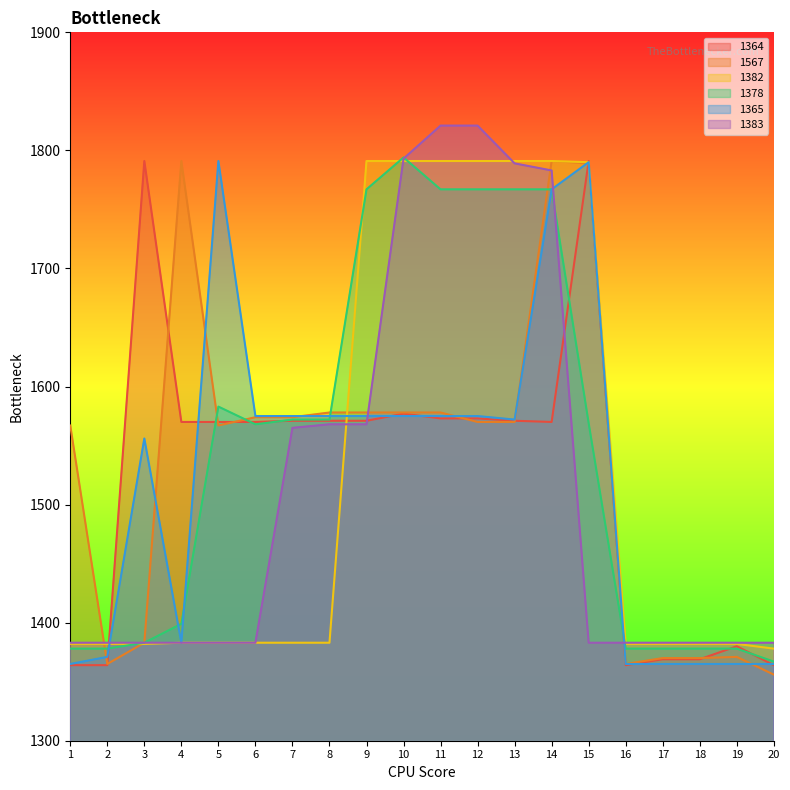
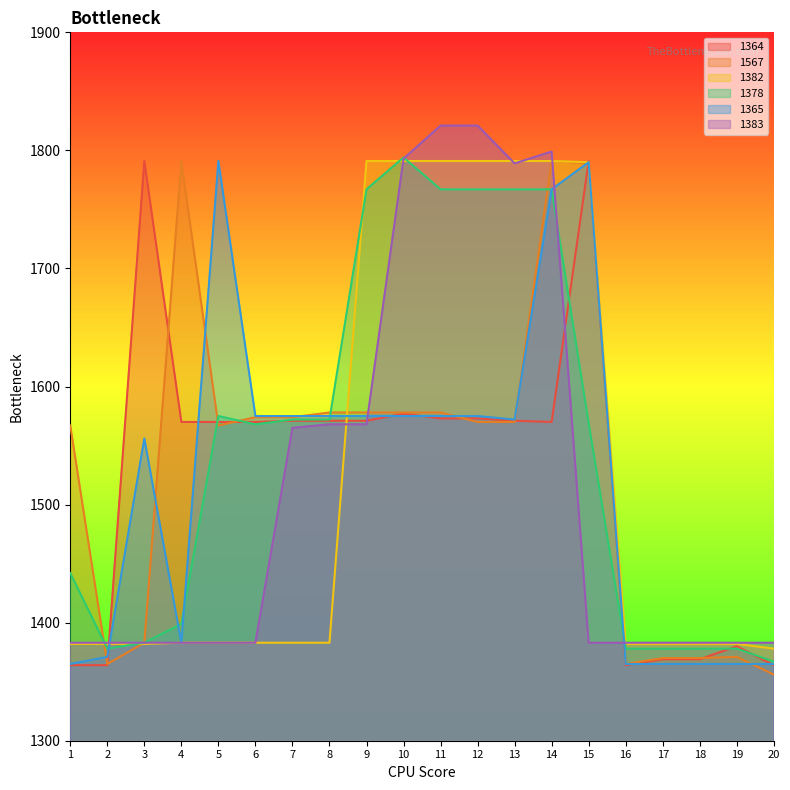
  {
    "1378": {
-     "1": 1378,
+     "1": 1442,
      "2": 1378,
      "4": 1399,
-     "5": 1583,
+     "5": 1575,
      "9": 1767,
      "11": 1767,
      "12": 1767,
      "13": 1767,
      "15": 1569,
      "16": 1378,
      "17": 1378,
      "18": 1378
    },
    "1365": {
      "2": 1371,
      "3": 1556,
      "5": 1791,
      "8": 1575,
      "9": 1575,
      "17": 1365,
      "18": 1365,
      "19": 1365
    },
    "1383": {
      "7": 1565,
      "8": 1568,
      "9": 1568,
      "11": 1821,
      "12": 1821,
-     "14": 1783,
+     "14": 1799,
      "15": 1383,
      "20": 1383
    }
  }
